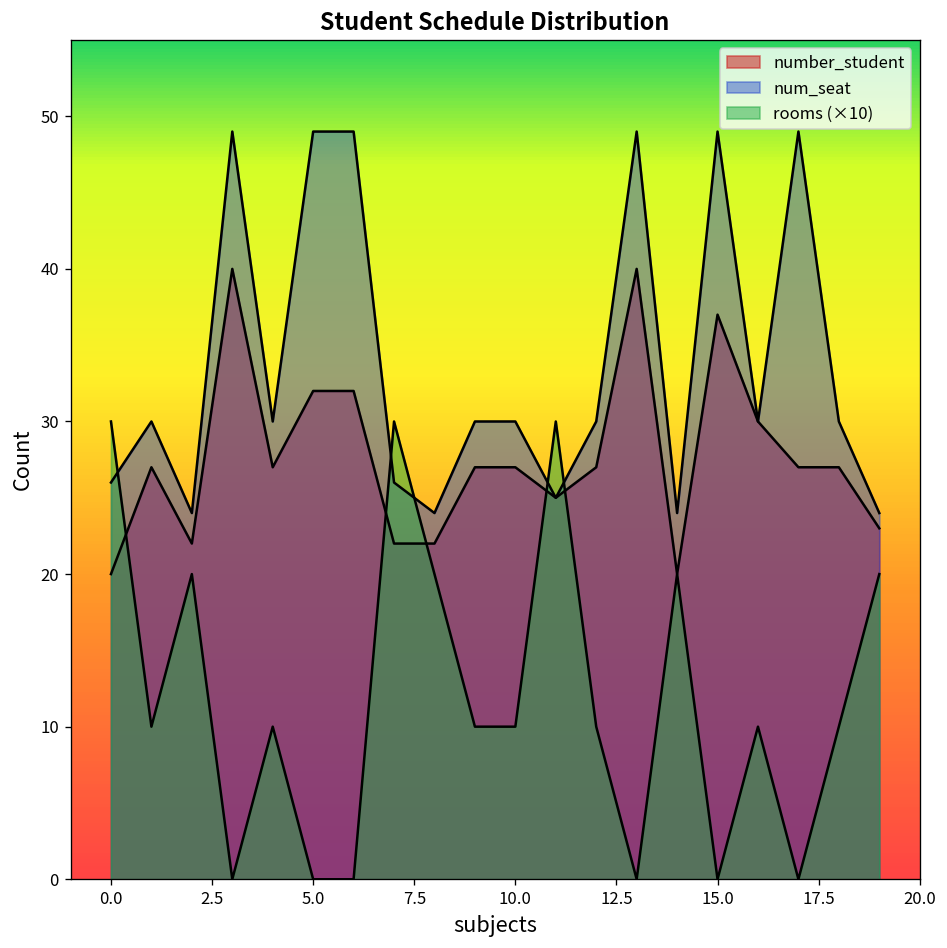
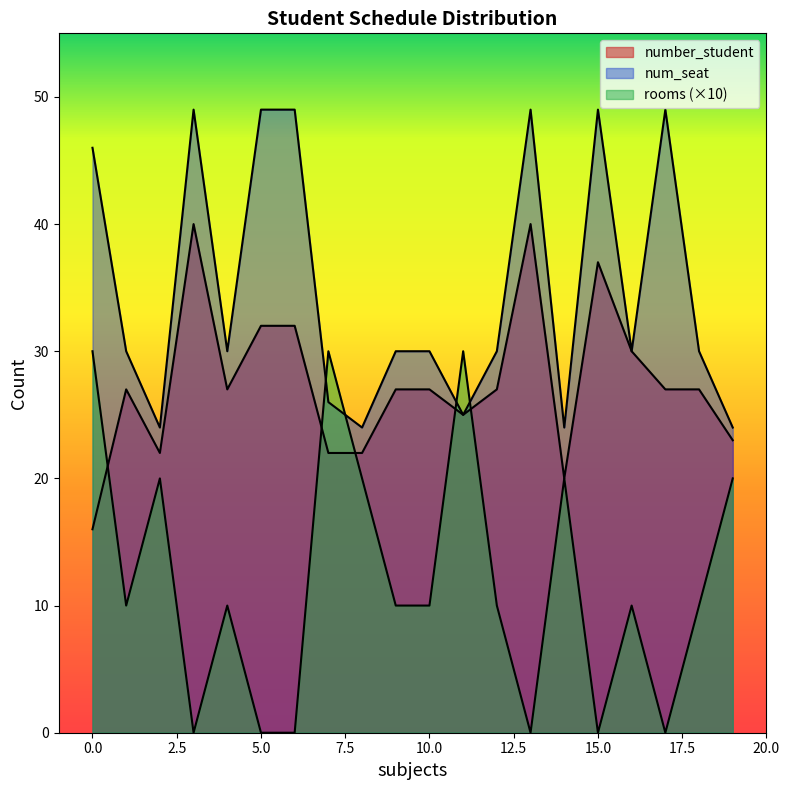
  {
    "number_student": {
-     "0.0": 20,
+     "0.0": 16,
      "5.0": 32,
      "10.0": 27,
      "15.0": 37
    },
    "num_seat": {
-     "0.0": 26,
+     "0.0": 46,
      "5.0": 49,
      "10.0": 30,
      "15.0": 49
    },
    "rooms (×10)": {
      "0.0": 30,
      "5.0": 0,
      "10.0": 10,
      "15.0": 0
    }
  }
